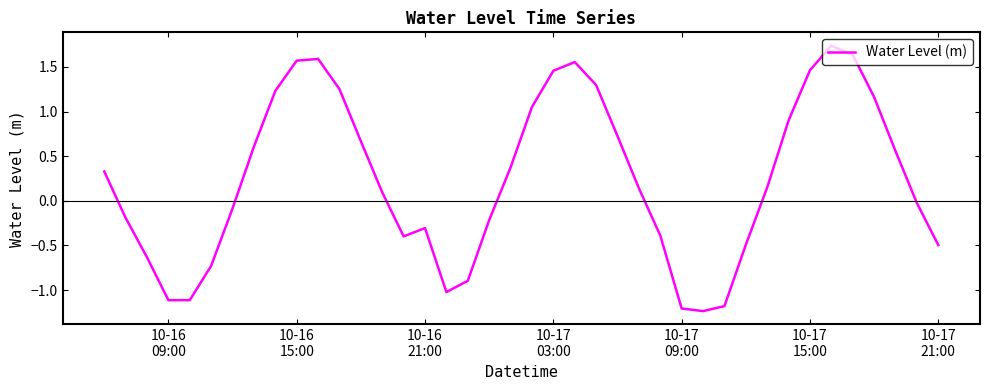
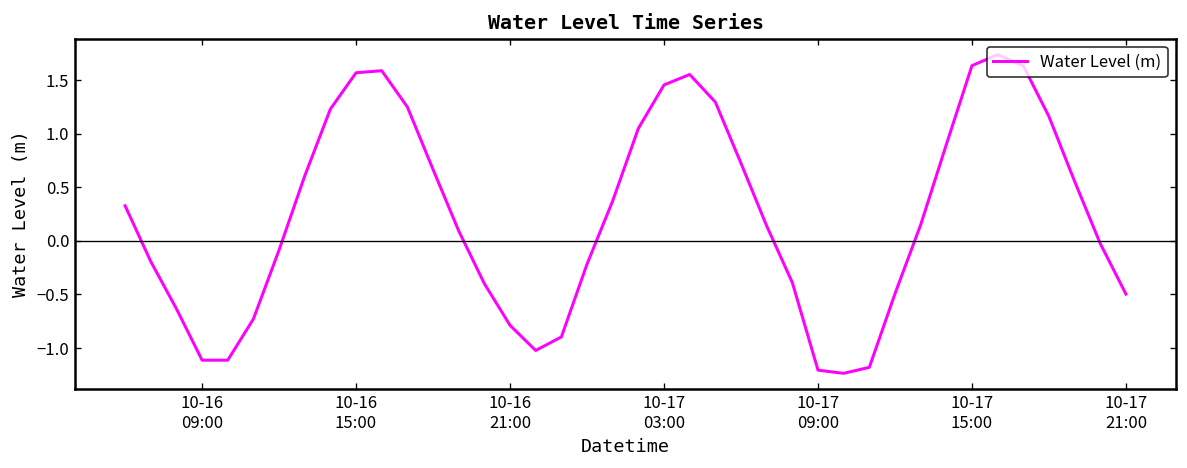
  {
    "10-16 09:00": -1.1,
    "10-16 15:00": 1.6,
-   "10-16 21:00": -0.3,
+   "10-16 21:00": -0.8,
    "10-17 03:00": 1.5,
    "10-17 09:00": -1.2,
-   "10-17 15:00": 1.5,
+   "10-17 15:00": 1.6,
    "10-17 21:00": -0.5
  }
